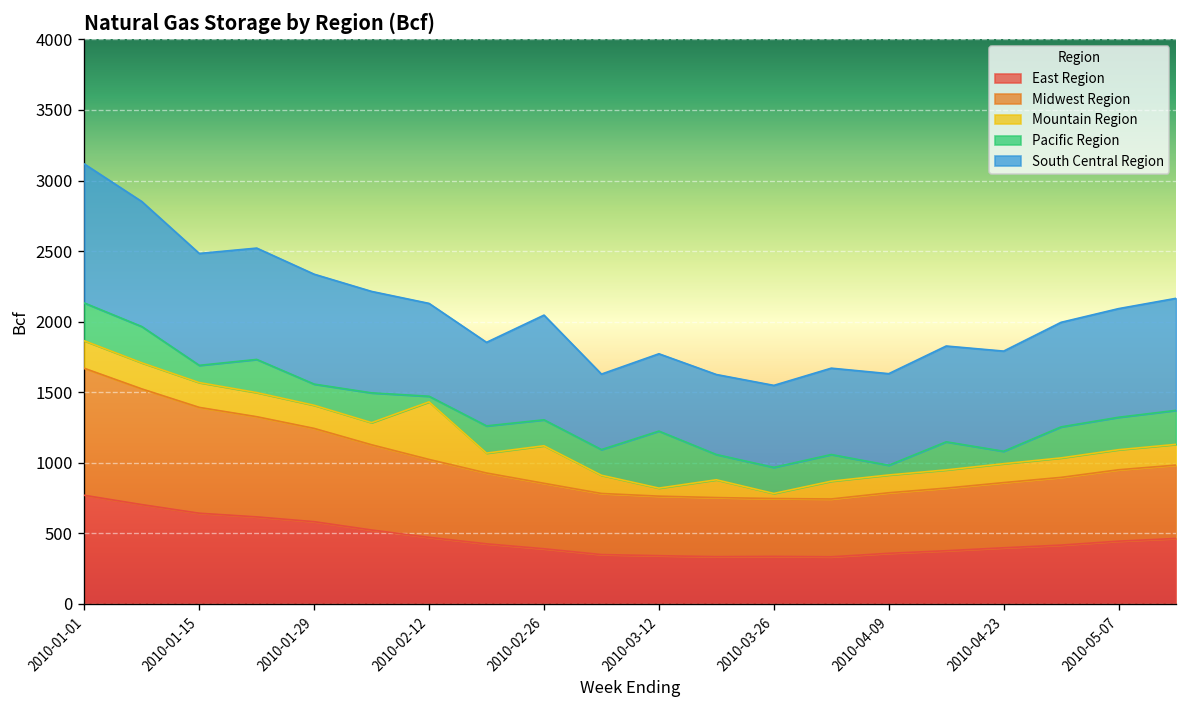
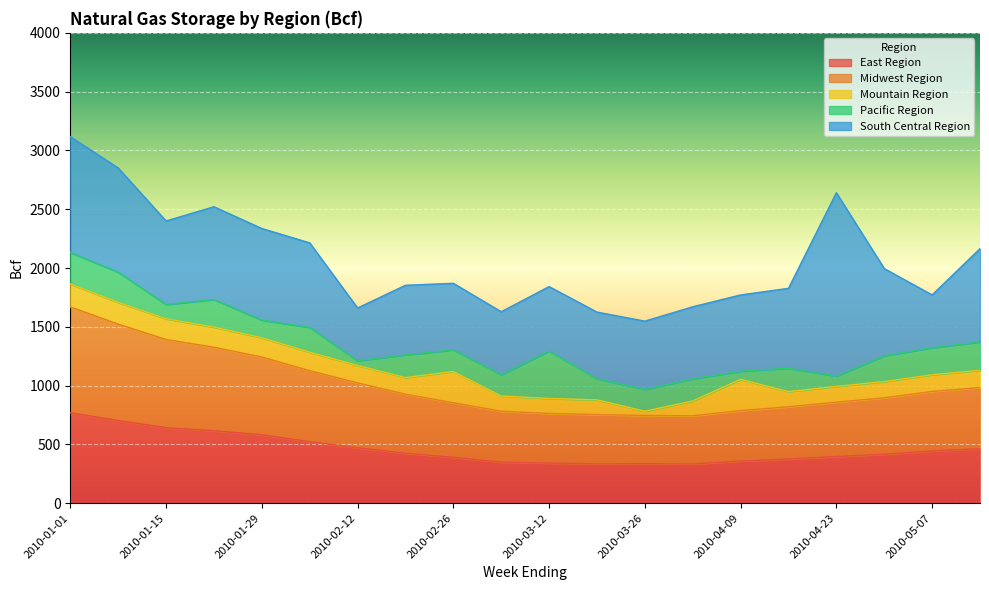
  {
    "Mountain Region": {
      "2010-01-01": 200,
      "2010-01-15": 180,
      "2010-01-29": 160,
-     "2010-02-12": 410,
+     "2010-02-12": 150,
      "2010-02-26": 270,
-     "2010-03-12": 60,
+     "2010-03-12": 130,
      "2010-03-26": 40,
-     "2010-04-09": 130,
+     "2010-04-09": 270,
      "2010-04-23": 130,
      "2010-05-07": 140
    },
    "Pacific Region": {
      "2010-01-01": 270,
      "2010-01-15": 120,
      "2010-01-29": 150,
      "2010-02-12": 40,
      "2010-02-26": 180,
      "2010-03-12": 400,
      "2010-03-26": 190,
      "2010-04-09": 70,
      "2010-04-23": 90,
      "2010-05-07": 230
    },
    "South Central Region": {
      "2010-01-01": 990,
-     "2010-01-15": 790,
+     "2010-01-15": 710,
      "2010-01-29": 780,
-     "2010-02-12": 660,
-     "2010-02-26": 740,
+     "2010-02-12": 450,
+     "2010-02-26": 570,
      "2010-03-12": 550,
      "2010-03-26": 580,
      "2010-04-09": 650,
-     "2010-04-23": 710,
-     "2010-05-07": 770
+     "2010-04-23": 1560,
+     "2010-05-07": 450
    }
  }
